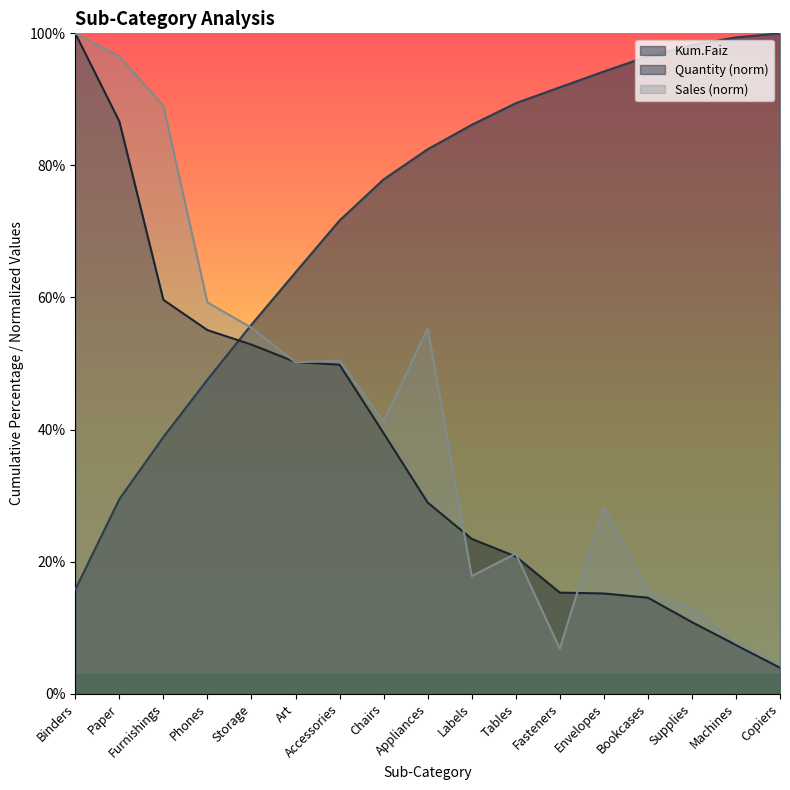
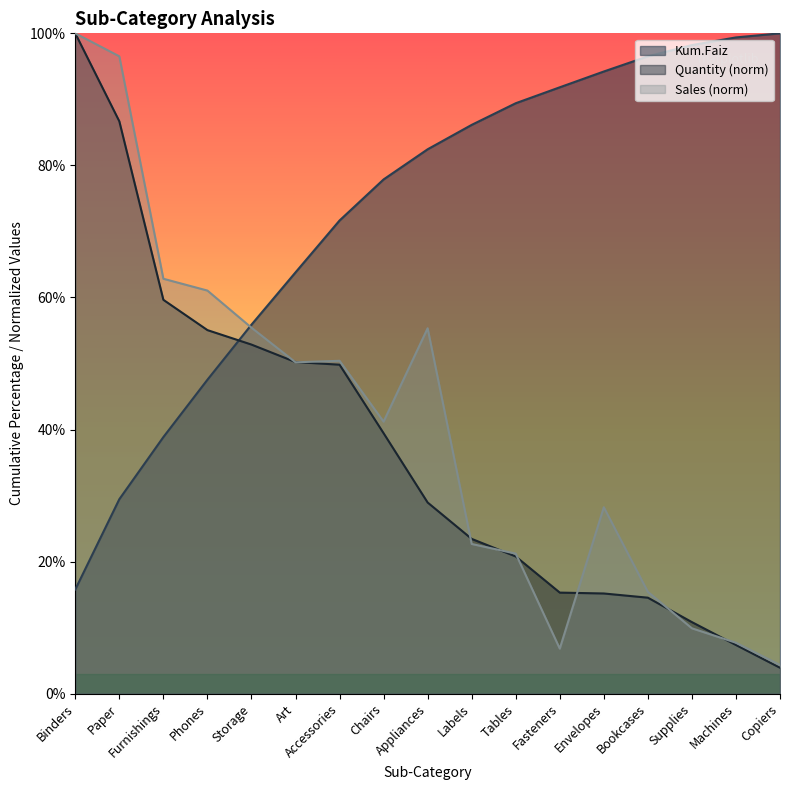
  {
    "Sales (norm)": {
      "Paper": "97%",
-     "Furnishings": "89%",
-     "Phones": "59%",
+     "Furnishings": "63%",
+     "Phones": "61%",
      "Storage": "55%",
      "Accessories": "50%",
      "Chairs": "41%",
      "Appliances": "55%",
-     "Labels": "18%",
+     "Labels": "23%",
      "Tables": "21%",
      "Fasteners": "7%",
      "Envelopes": "28%",
      "Bookcases": "15%",
-     "Supplies": "13%",
+     "Supplies": "10%",
      "Copiers": "4%"
    }
  }
